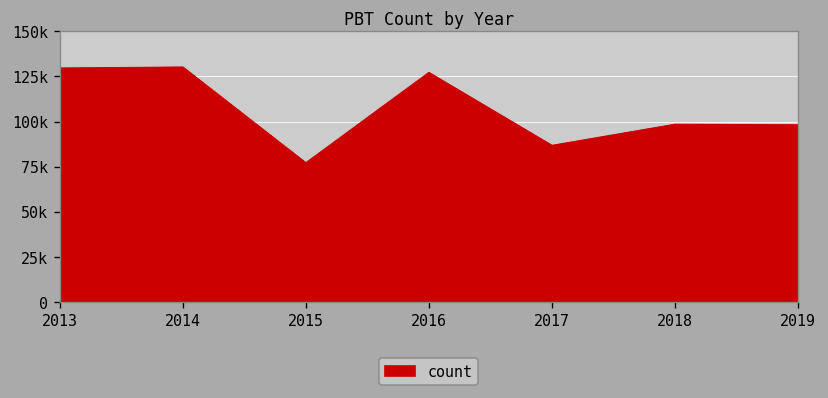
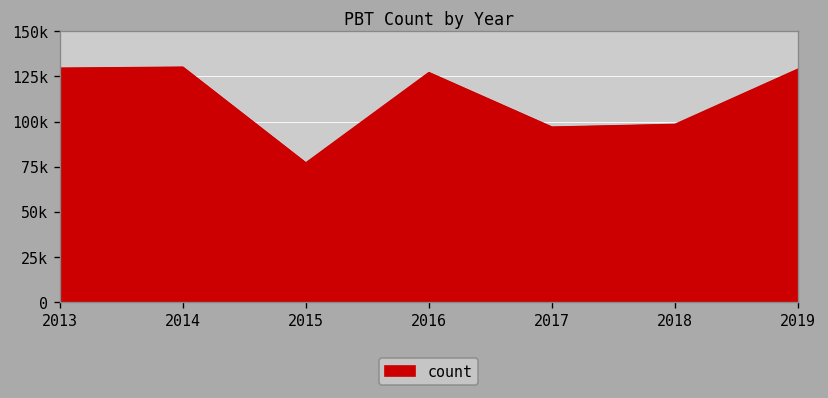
  {
    "2013": 130000,
    "2014": 130000,
    "2015": 77000,
    "2016": 127000,
-   "2017": 87000,
+   "2017": 97000,
    "2018": 98000,
-   "2019": 98000
+   "2019": 129000
  }
